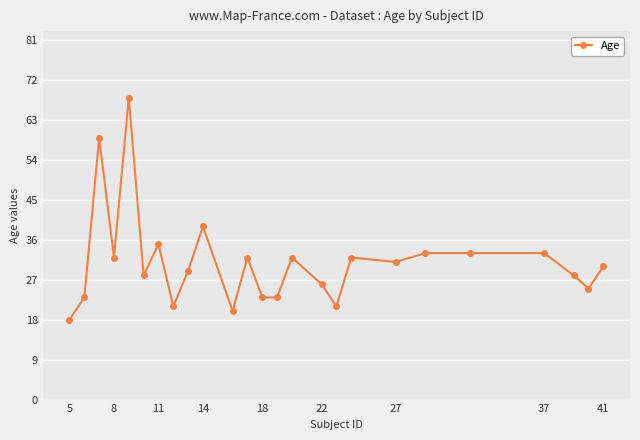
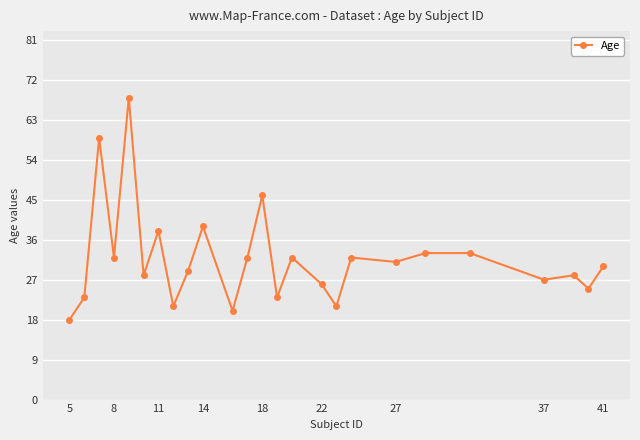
  {
    "5": 18,
    "8": 32,
-   "11": 35,
+   "11": 38,
    "14": 39,
-   "18": 23,
+   "18": 46,
    "22": 26,
    "27": 31,
-   "37": 33,
+   "37": 27,
    "41": 30
  }
